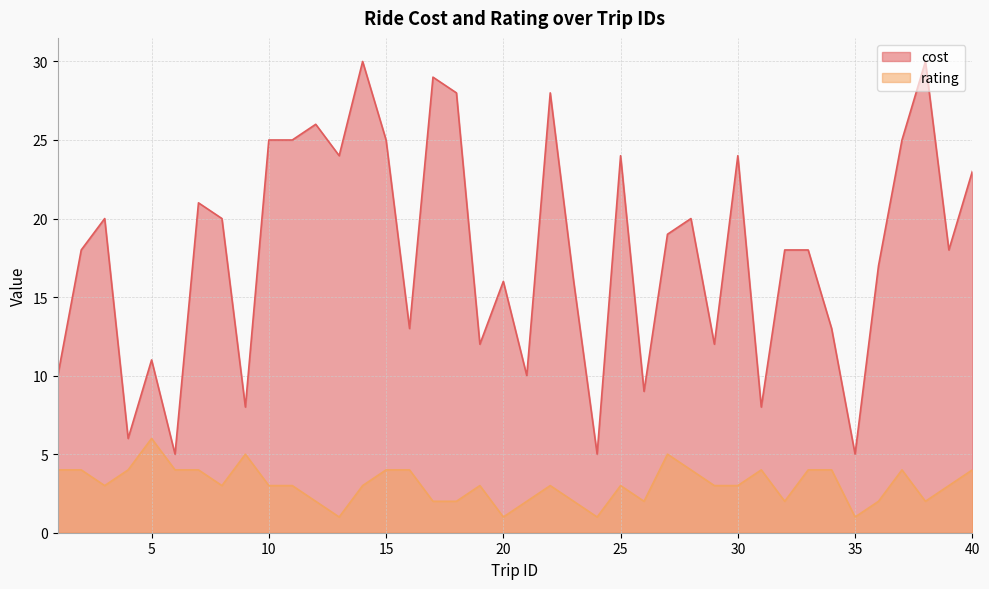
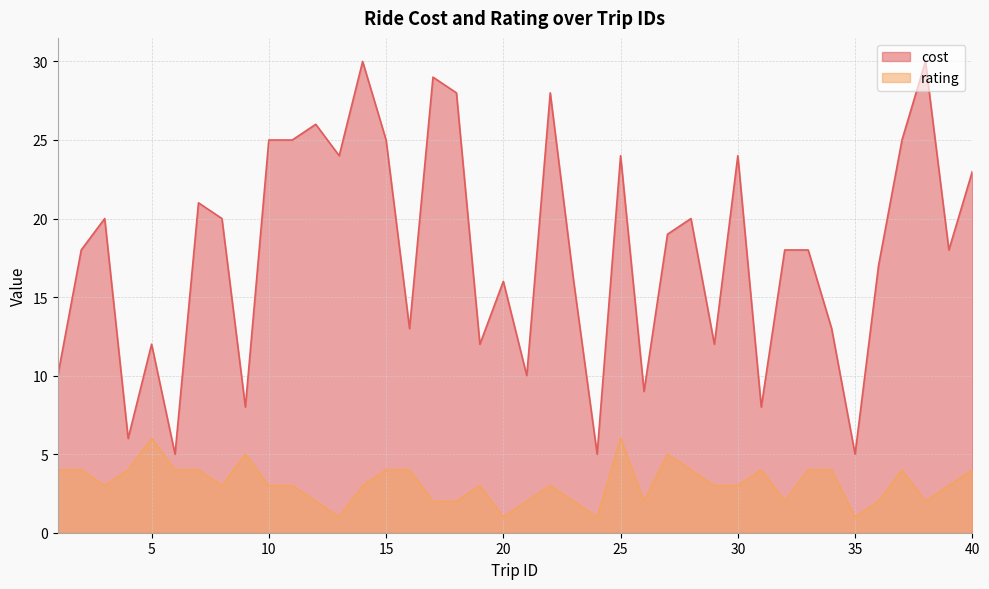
  {
    "cost": {
-     "5": 11,
+     "5": 12,
      "10": 25,
      "15": 25,
      "20": 16,
      "25": 24,
      "30": 24,
      "35": 5,
      "40": 23
    },
    "rating": {
      "5": 6,
      "10": 3,
      "15": 4,
      "20": 1,
-     "25": 3,
+     "25": 6,
      "30": 3,
      "35": 1,
      "40": 4
    }
  }
